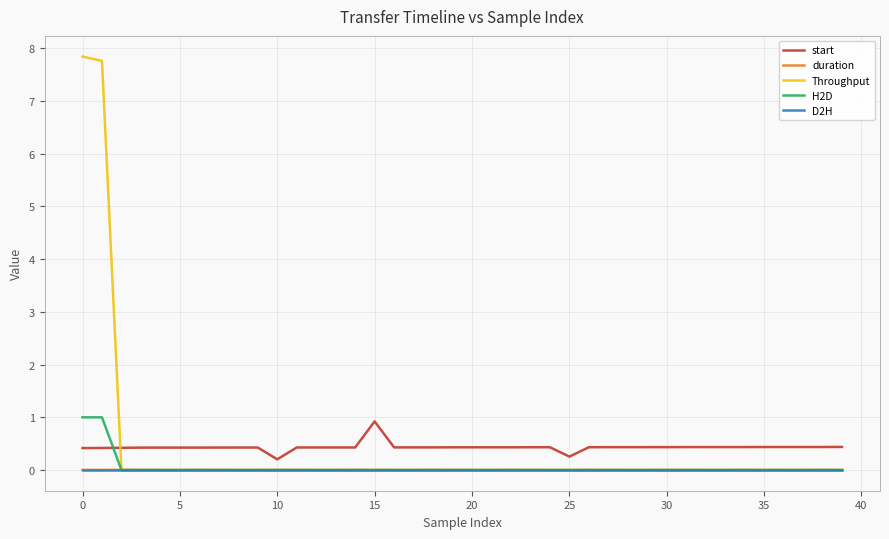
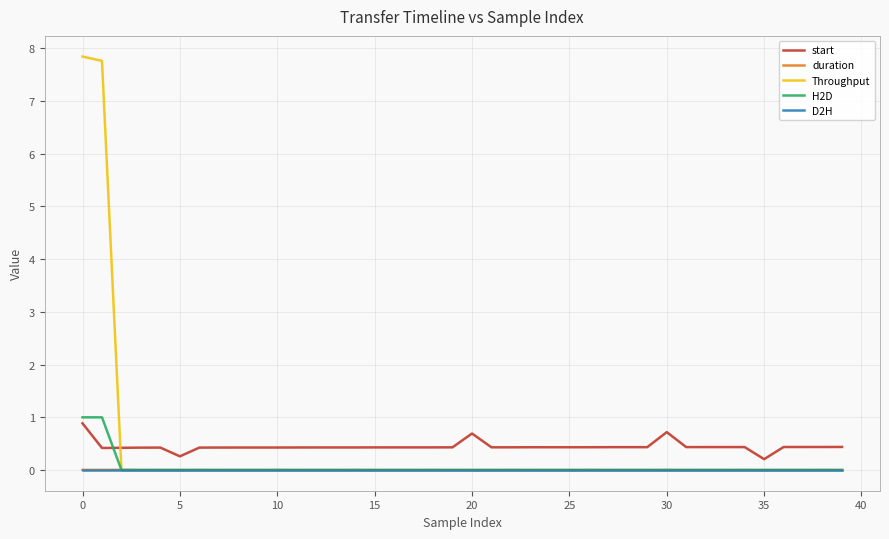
  {
    "start": {
-     "0": 0.4,
-     "5": 0.4,
-     "10": 0.2,
-     "15": 0.9,
-     "20": 0.4,
-     "25": 0.3,
-     "30": 0.4,
-     "35": 0.4
+     "0": 0.9,
+     "5": 0.3,
+     "10": 0.4,
+     "15": 0.4,
+     "20": 0.7,
+     "25": 0.4,
+     "30": 0.7,
+     "35": 0.2
    },
    "D2H": {
      "0": 0.0
    },
    "Throughput": {
      "0": 7.8
    },
    "H2D": {
      "0": 1.0
    }
  }
